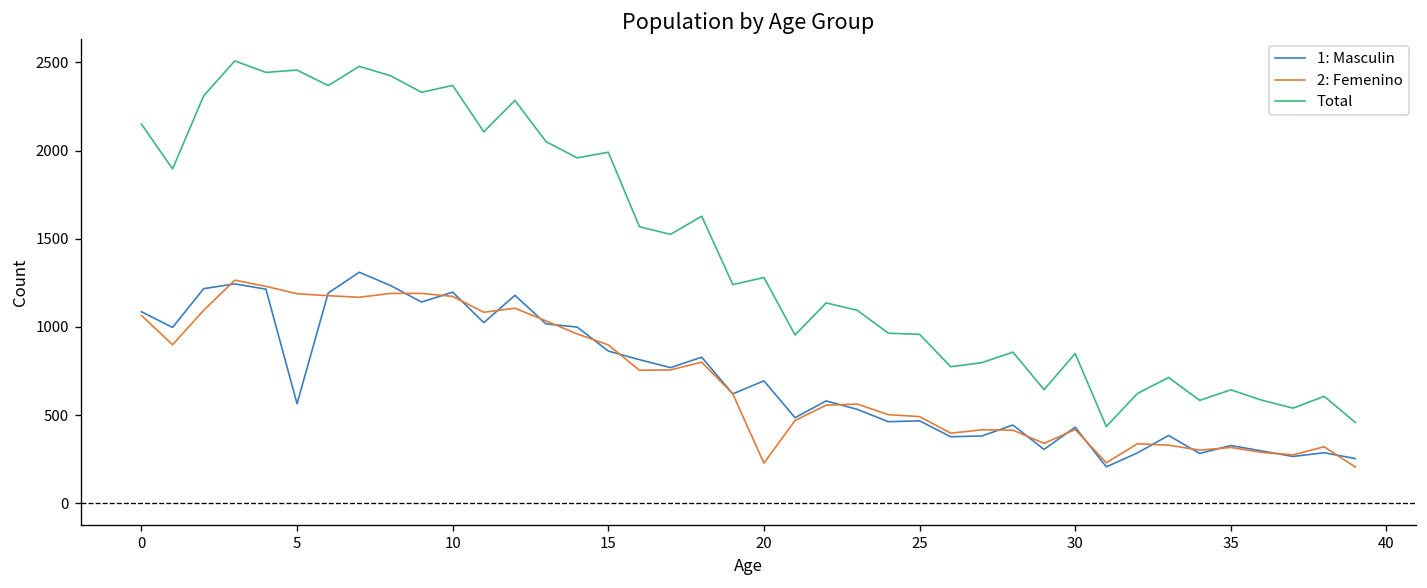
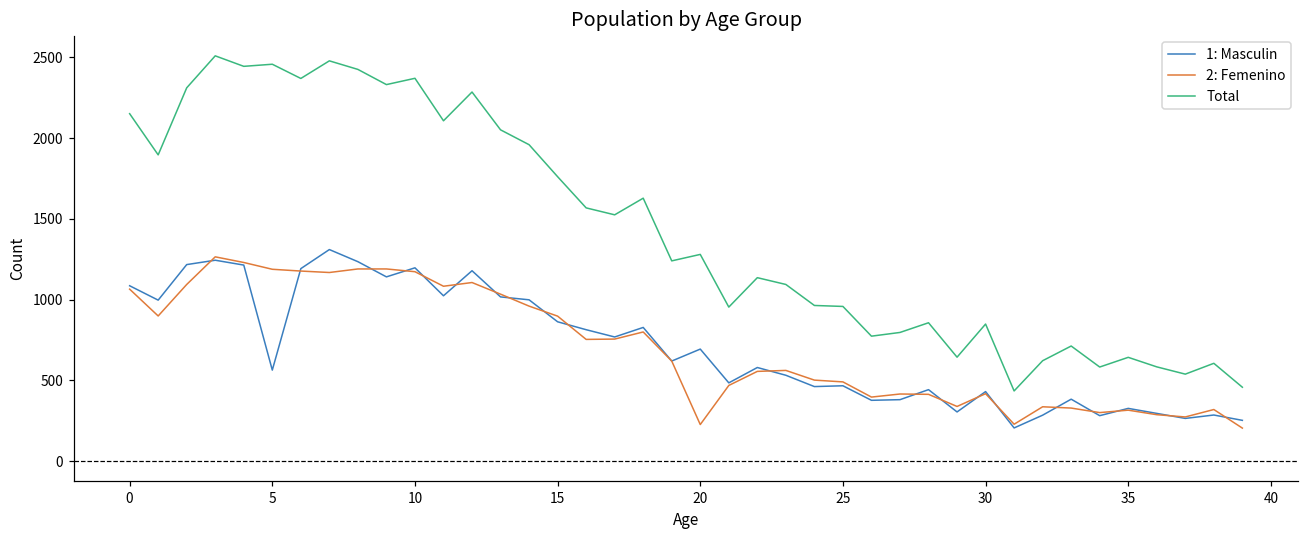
  {
    "1: Masculin": {
      "0": 1090,
      "5": 560,
      "10": 1200,
      "15": 860,
      "20": 690,
      "25": 470
    },
    "2: Femenino": {
      "0": 1070,
      "5": 1190,
      "10": 1170,
      "15": 900,
      "20": 230,
      "25": 490
    },
    "Total": {
      "0": 2150,
      "5": 2460,
      "10": 2370,
-     "15": 1990,
+     "15": 1760,
      "20": 1280,
      "25": 960,
      "30": 850,
      "35": 640
    }
  }
